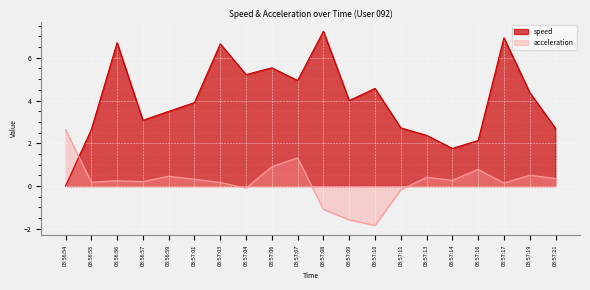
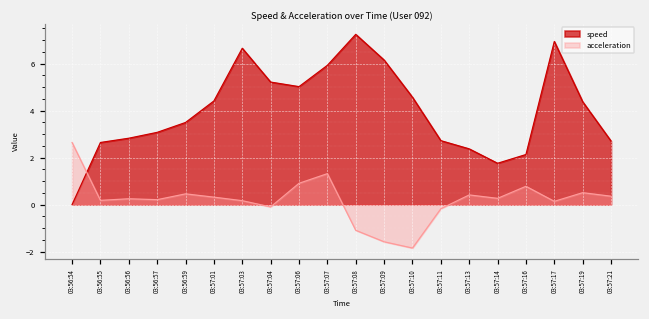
  {
    "speed": {
      "03:56:54": 0.0,
      "03:56:55": 2.6,
-     "03:56:56": 6.7,
+     "03:56:56": 2.8,
      "03:56:57": 3.1,
      "03:56:59": 3.5,
-     "03:57:01": 3.9,
+     "03:57:01": 4.4,
      "03:57:03": 6.7,
      "03:57:04": 5.2,
-     "03:57:06": 5.5,
-     "03:57:07": 4.9,
+     "03:57:06": 5.0,
+     "03:57:07": 5.9,
      "03:57:08": 7.2,
-     "03:57:09": 4.0,
+     "03:57:09": 6.2,
      "03:57:10": 4.6,
      "03:57:11": 2.7,
      "03:57:13": 2.4,
      "03:57:14": 1.8,
      "03:57:16": 2.1,
      "03:57:17": 6.9,
      "03:57:19": 4.4,
      "03:57:21": 2.7
    }
  }
